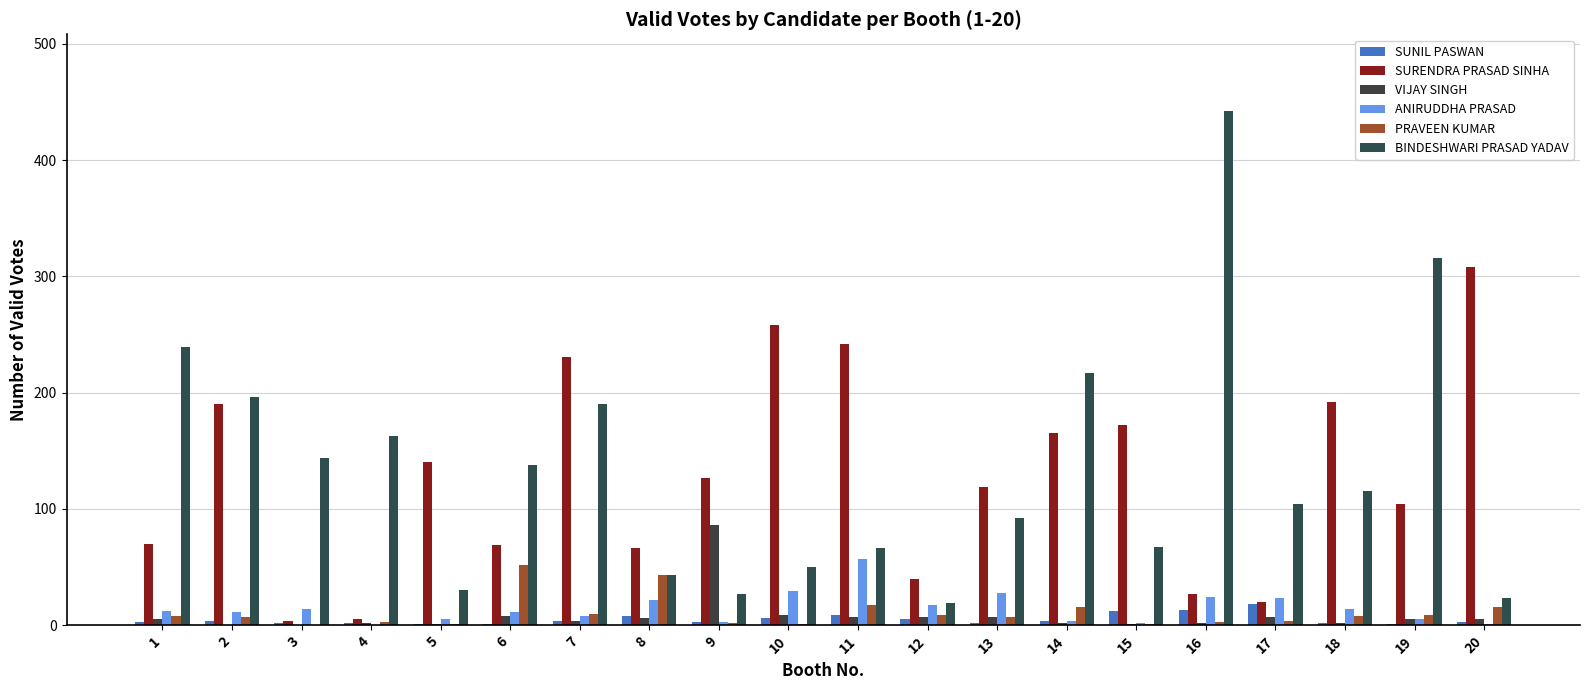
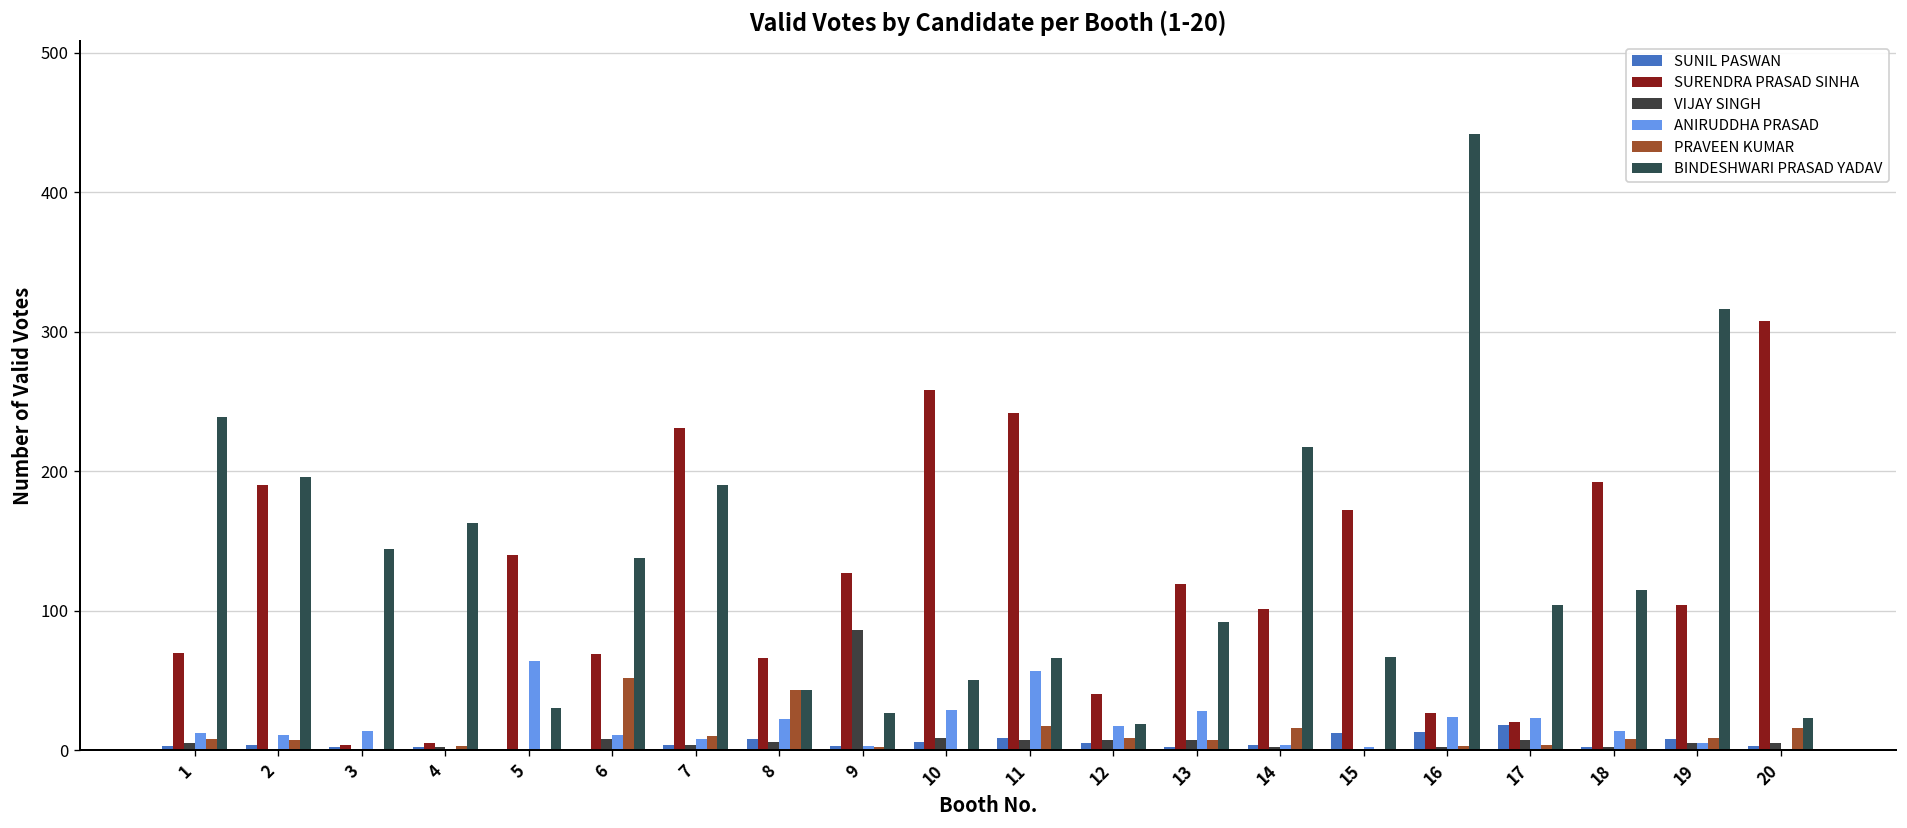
  {
    "SUNIL PASWAN": {
      "1": 3,
      "2": 4,
      "7": 4,
      "8": 8,
      "9": 3,
      "10": 6,
      "11": 9,
      "12": 5,
      "14": 4,
      "15": 12,
      "16": 13,
      "17": 18,
-     "19": 1,
+     "19": 8,
      "20": 3
    },
    "SURENDRA PRASAD SINHA": {
      "1": 70,
      "2": 190,
      "3": 4,
      "4": 5,
      "5": 140,
      "6": 69,
      "7": 231,
      "8": 66,
      "9": 127,
      "10": 258,
      "11": 242,
      "12": 40,
      "13": 119,
-     "14": 165,
+     "14": 101,
      "15": 172,
      "16": 27,
      "17": 20,
      "18": 192,
      "19": 104,
      "20": 308
    },
    "ANIRUDDHA PRASAD": {
      "1": 12,
      "2": 11,
      "3": 14,
      "4": 0,
-     "5": 5,
+     "5": 64,
      "6": 11,
      "7": 8,
      "8": 22,
      "9": 3,
      "10": 29,
      "11": 57,
      "12": 17,
      "13": 28,
      "14": 4,
      "16": 24,
      "17": 23,
      "18": 14,
      "19": 5
    },
    "PRAVEEN KUMAR": {
      "1": 8,
      "2": 7,
      "3": 0,
      "4": 3,
      "6": 52,
      "7": 10,
      "8": 43,
      "11": 17,
      "12": 9,
      "13": 7,
      "14": 16,
      "16": 3,
      "17": 4,
      "18": 8,
      "19": 9,
      "20": 16
    }
  }
